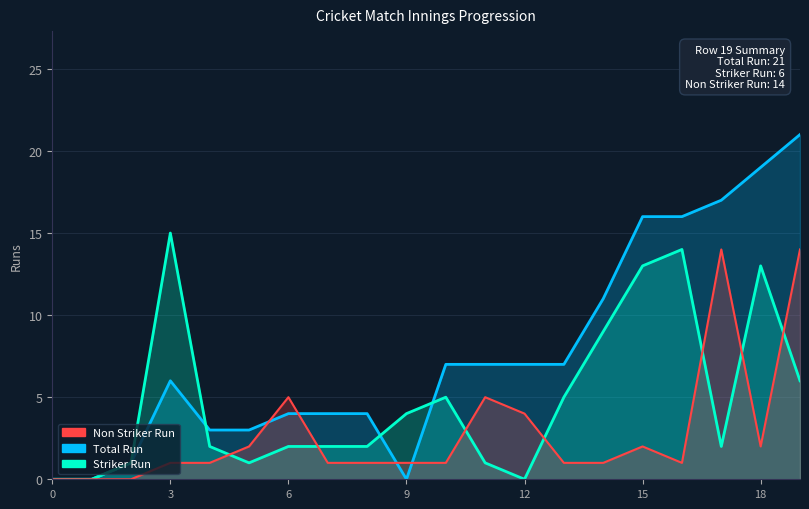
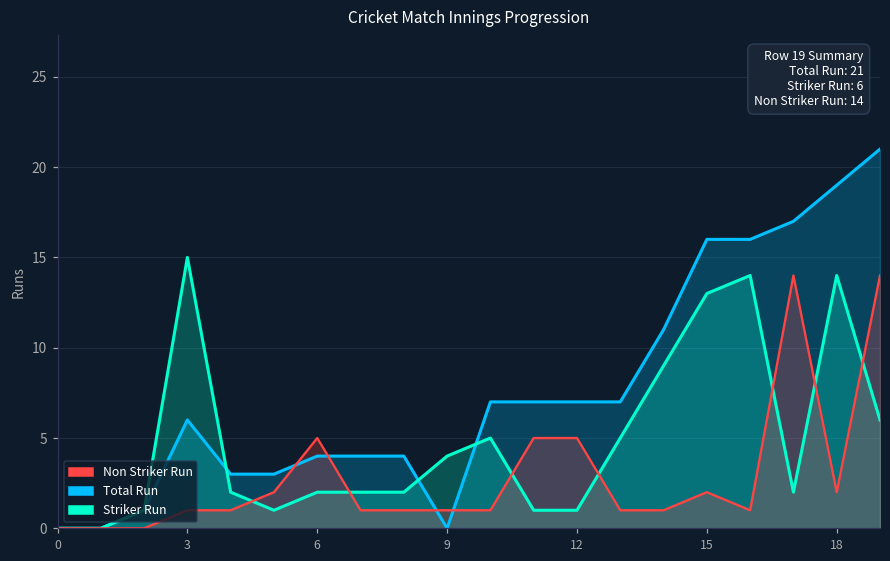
  {
    "Total Run": {
      "3": 6,
      "6": 4,
      "9": 0,
      "12": 7,
      "15": 16,
      "18": 19
    },
    "Striker Run": {
      "3": 15,
      "6": 2,
      "9": 4,
-     "12": 0,
+     "12": 1,
      "15": 13,
-     "18": 13
+     "18": 14
    },
    "Non Striker Run": {
      "6": 5,
      "9": 1,
-     "12": 4,
+     "12": 5,
      "15": 2,
      "18": 2
    }
  }
